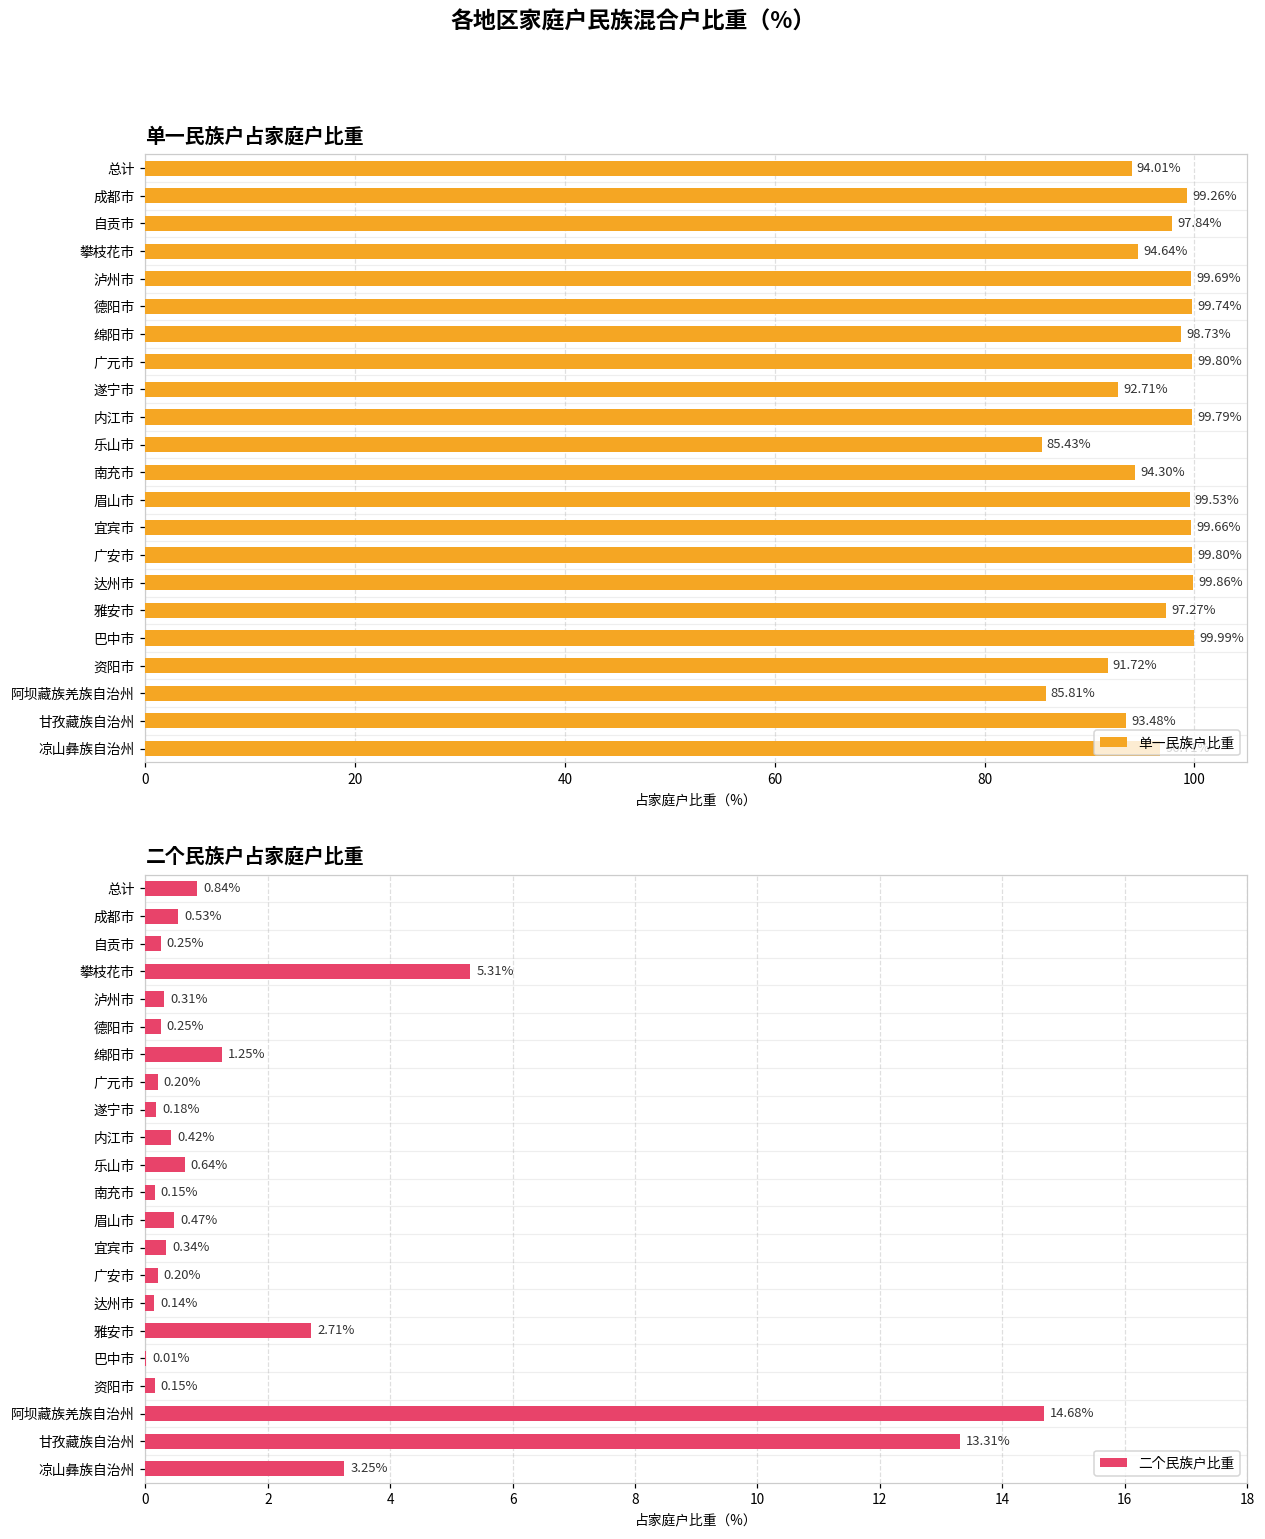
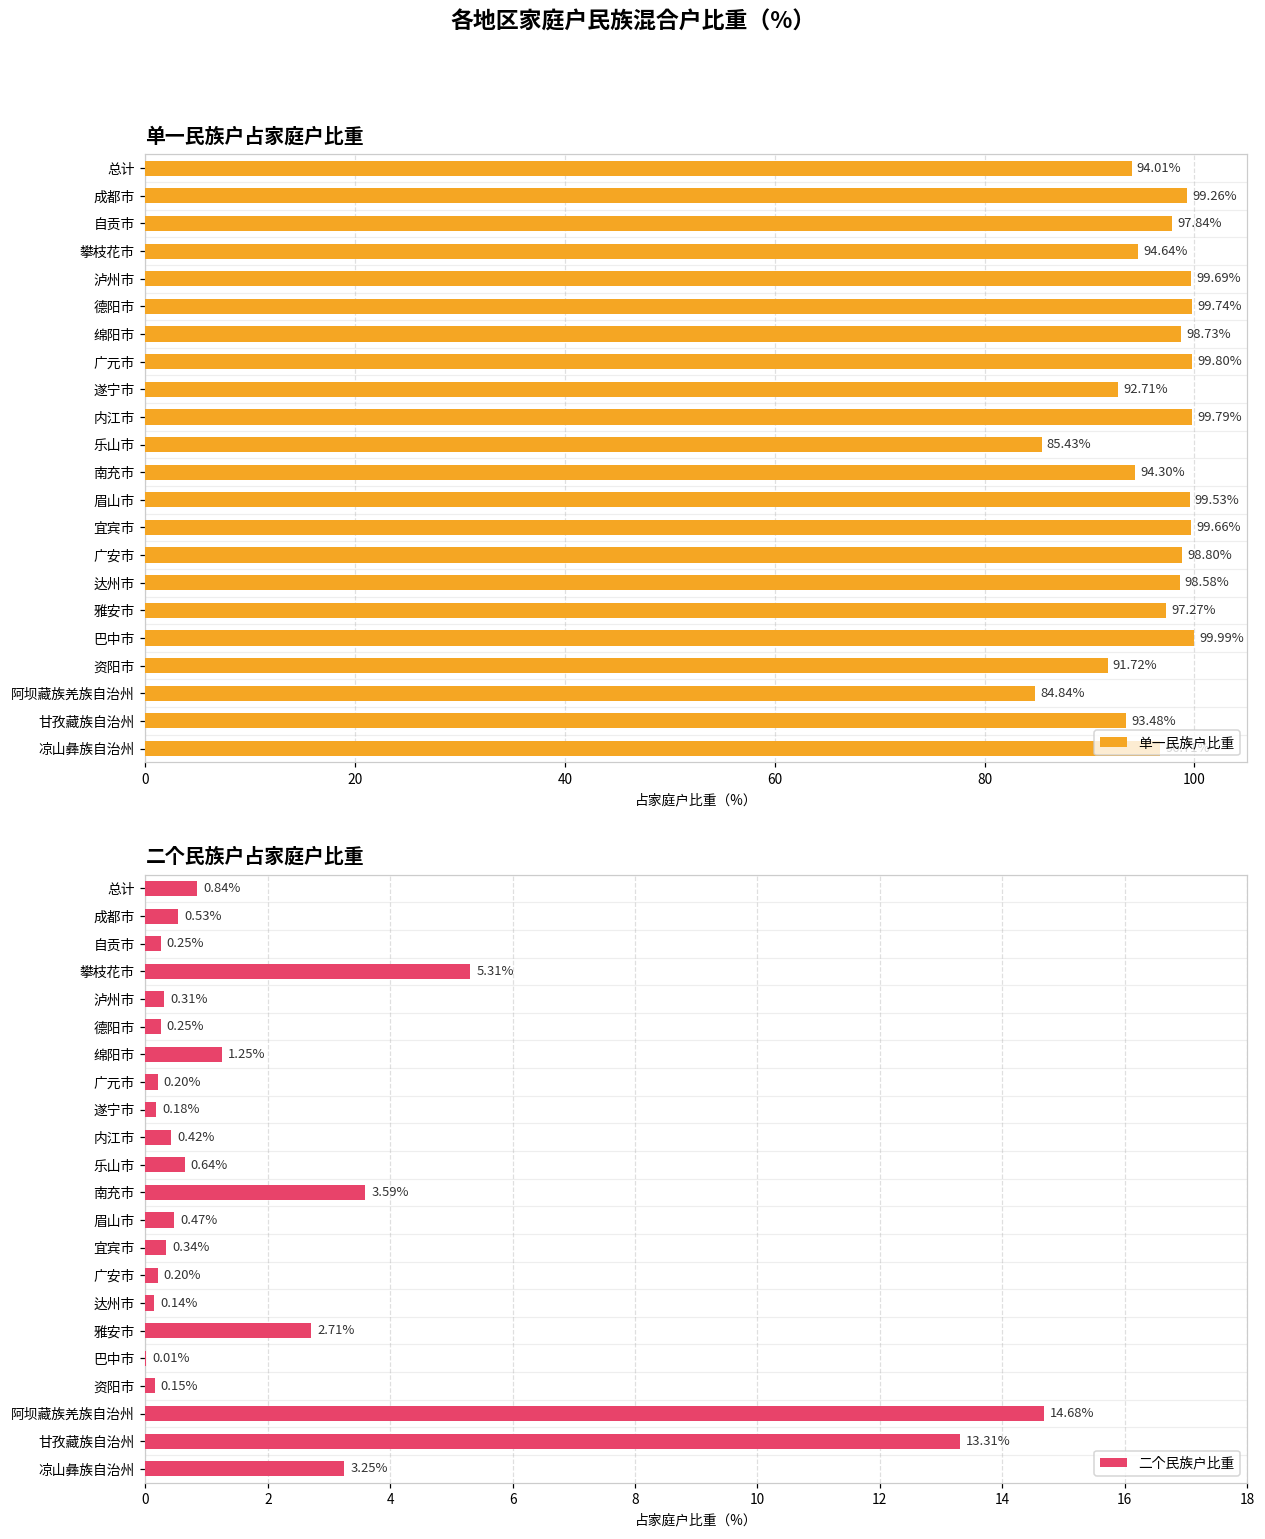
  {
    "单一民族户占家庭户比重": {
      "总计": "94.01%",
      "成都市": "99.26%",
      "自贡市": "97.84%",
      "攀枝花市": "94.64%",
      "泸州市": "99.69%",
      "德阳市": "99.74%",
      "绵阳市": "98.73%",
      "广元市": "99.80%",
      "遂宁市": "92.71%",
      "内江市": "99.79%",
      "乐山市": "85.43%",
      "南充市": "94.30%",
      "眉山市": "99.53%",
      "宜宾市": "99.66%",
-     "广安市": "99.80%",
-     "达州市": "99.86%",
+     "广安市": "98.80%",
+     "达州市": "98.58%",
      "雅安市": "97.27%",
      "巴中市": "99.99%",
      "资阳市": "91.72%",
-     "阿坝藏族羌族自治州": "85.81%",
+     "阿坝藏族羌族自治州": "84.84%",
      "甘孜藏族自治州": "93.48%"
    },
    "二个民族户占家庭户比重": {
      "总计": "0.84%",
      "成都市": "0.53%",
      "自贡市": "0.25%",
      "攀枝花市": "5.31%",
      "泸州市": "0.31%",
      "德阳市": "0.25%",
      "绵阳市": "1.25%",
      "广元市": "0.20%",
      "遂宁市": "0.18%",
      "内江市": "0.42%",
      "乐山市": "0.64%",
-     "南充市": "0.15%",
+     "南充市": "3.59%",
      "眉山市": "0.47%",
      "宜宾市": "0.34%",
      "广安市": "0.20%",
      "达州市": "0.14%",
      "雅安市": "2.71%",
      "巴中市": "0.01%",
      "资阳市": "0.15%",
      "阿坝藏族羌族自治州": "14.68%",
      "甘孜藏族自治州": "13.31%",
      "凉山彝族自治州": "3.25%"
    }
  }
